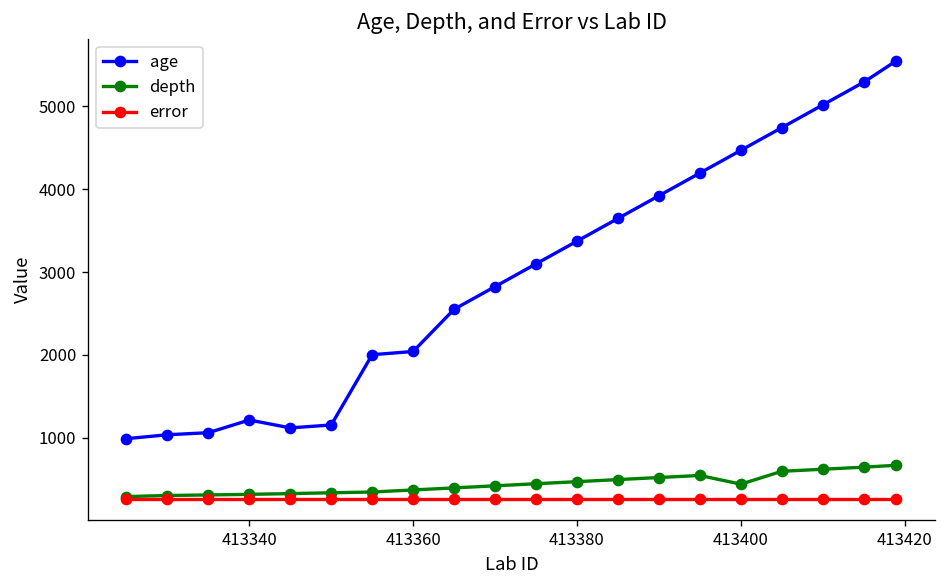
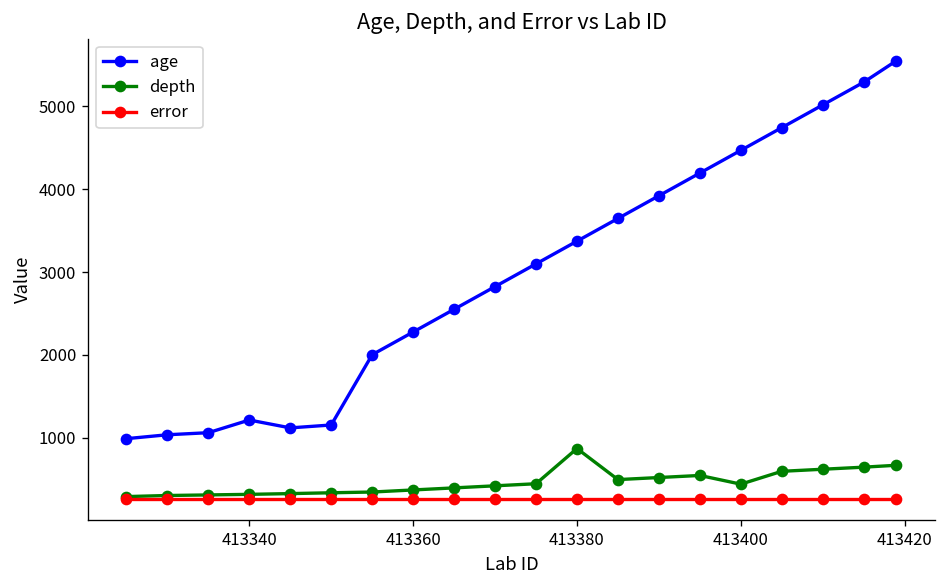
  {
    "age": {
      "413340": 1200,
-     "413360": 2000,
+     "413360": 2300,
      "413380": 3400,
      "413400": 4500
    },
    "depth": {
      "413340": 300,
      "413360": 400,
-     "413380": 500,
+     "413380": 900,
      "413400": 400
    },
    "error": {
      "413340": 300,
      "413360": 300,
      "413380": 300,
      "413400": 300
    }
  }
